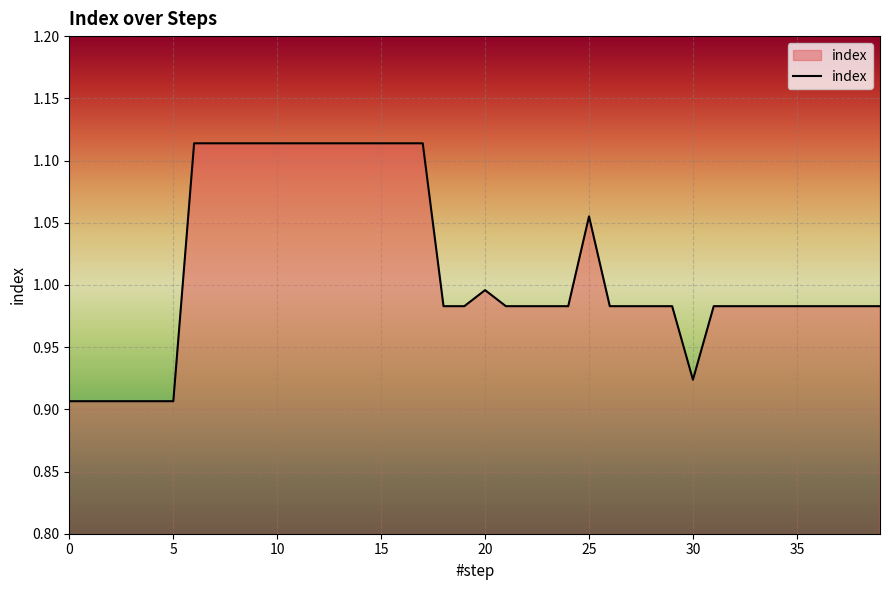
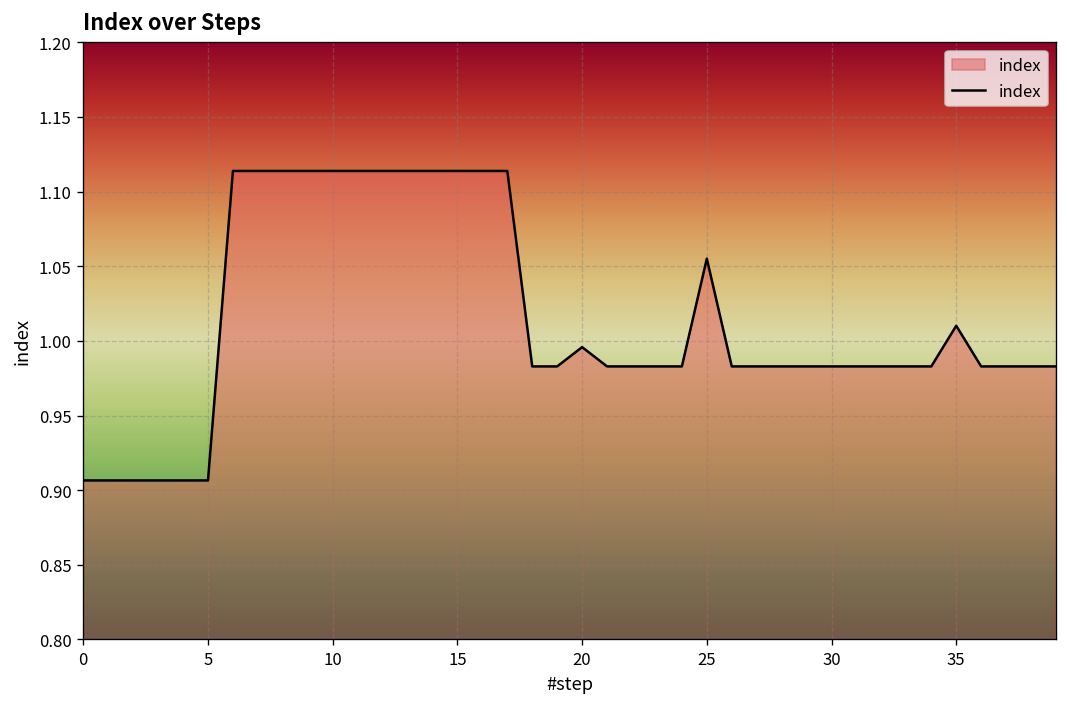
  {
    "0": 0.907,
    "5": 0.907,
    "10": 1.114,
    "15": 1.114,
    "20": 0.996,
    "25": 1.055,
-   "30": 0.924,
-   "35": 0.983
+   "30": 0.983,
+   "35": 1.010
  }
